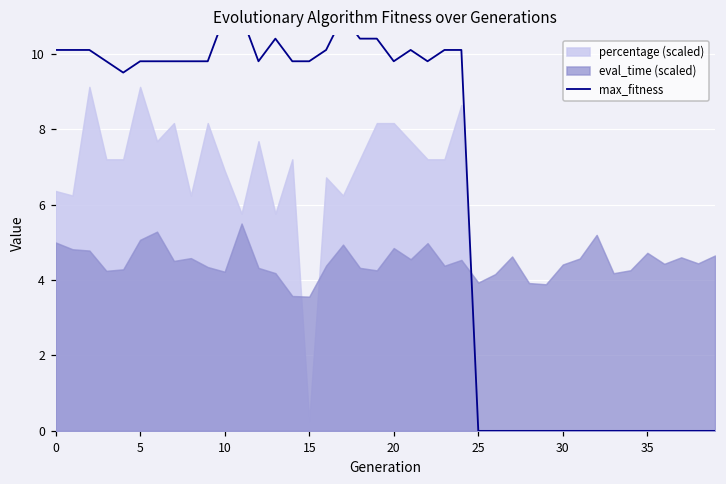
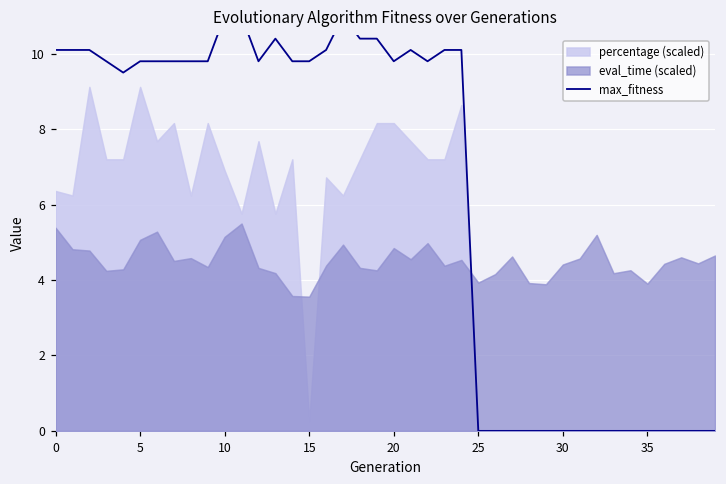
  {
    "max_fitness": {
      "0": 10.1,
      "5": 9.8,
      "15": 9.8,
      "20": 9.8
    },
    "percentage (scaled)": {
      "0": 6.4,
      "5": 9.1,
      "10": 6.9,
      "15": 0.2,
      "20": 8.2
    },
    "eval_time (scaled)": {
-     "0": 5.0,
+     "0": 5.4,
      "5": 5.1,
-     "10": 4.2,
+     "10": 5.1,
      "15": 3.6,
      "20": 4.8,
      "25": 3.9,
      "30": 4.4,
-     "35": 4.7
+     "35": 3.9
    }
  }
